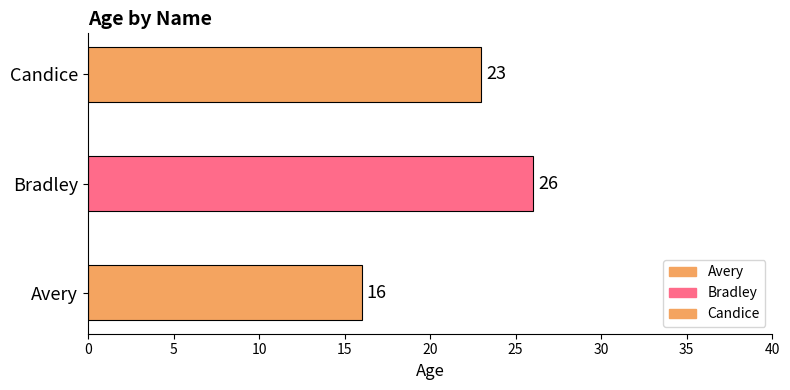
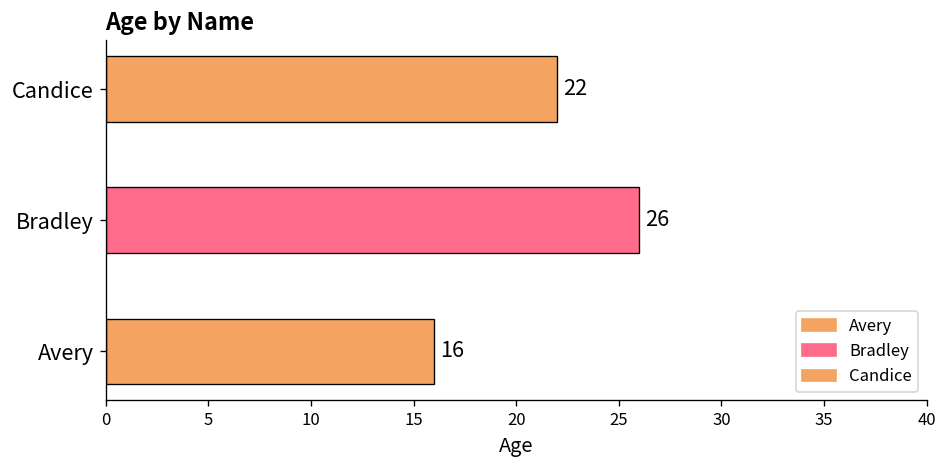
  {
-   "Candice": 23,
+   "Candice": 22,
    "Bradley": 26,
    "Avery": 16
  }
